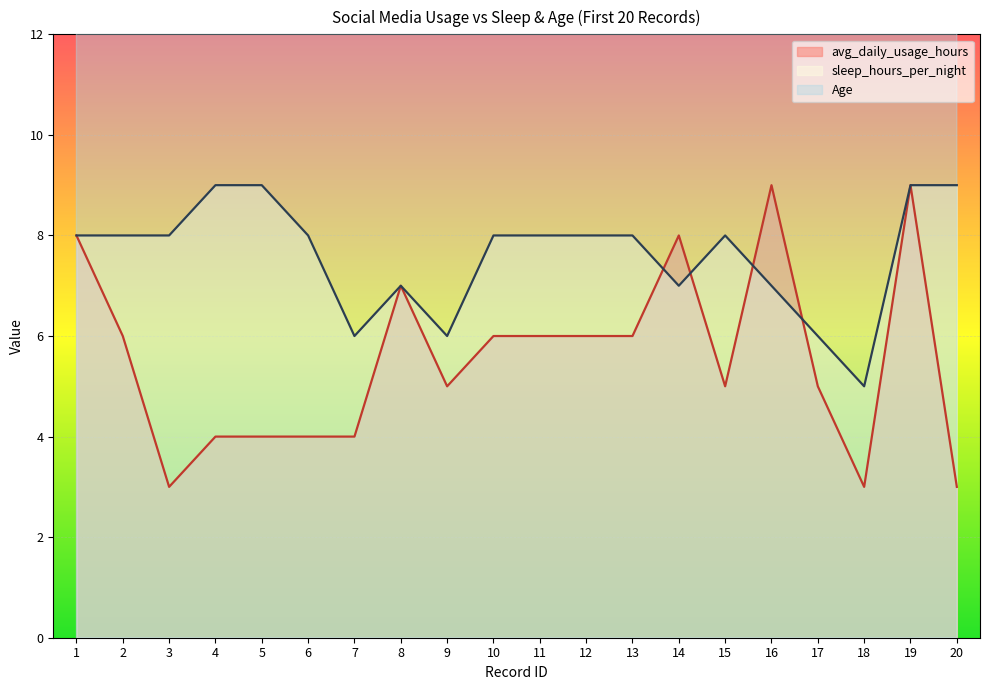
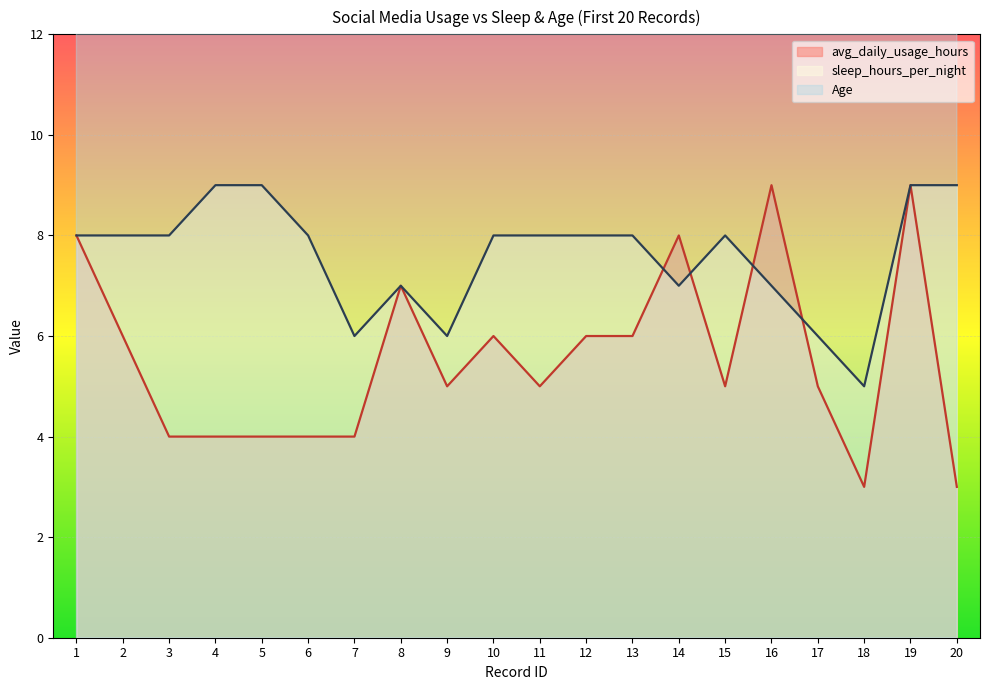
  {
    "avg_daily_usage_hours": {
      "2": 6,
-     "3": 3,
+     "3": 4,
      "4": 4,
      "5": 4,
      "6": 4,
      "7": 4,
      "9": 5,
      "10": 6,
-     "11": 6,
+     "11": 5,
      "12": 6,
      "13": 6,
      "14": 8,
      "15": 5,
      "16": 9,
      "17": 5,
      "18": 3,
      "20": 3
    }
  }
